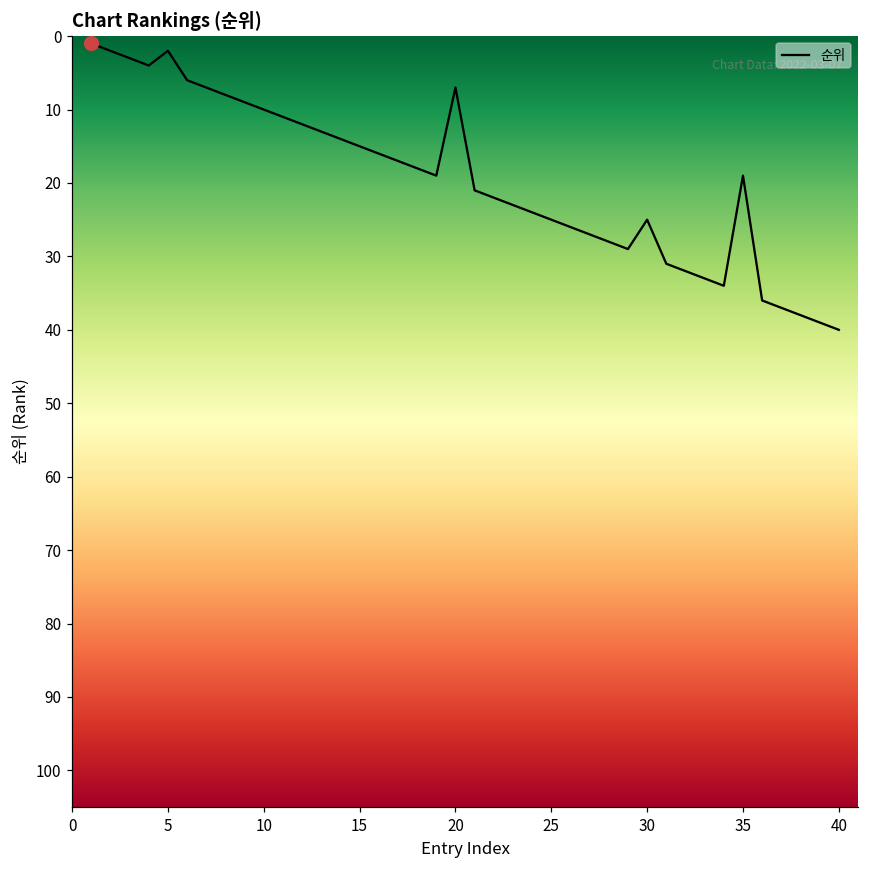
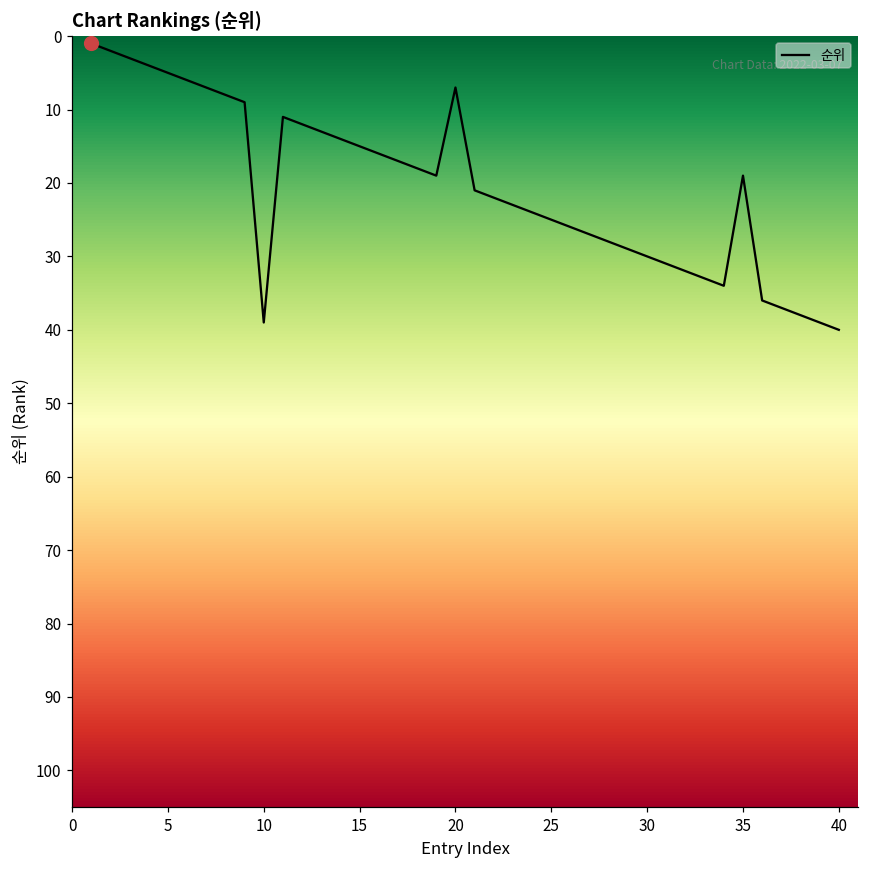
  {
    "순위": {
-     "5": 2,
-     "10": 10,
+     "5": 5,
+     "10": 39,
      "15": 15,
      "20": 7,
      "25": 25,
-     "30": 25,
+     "30": 30,
      "35": 19,
      "40": 40
    }
  }
